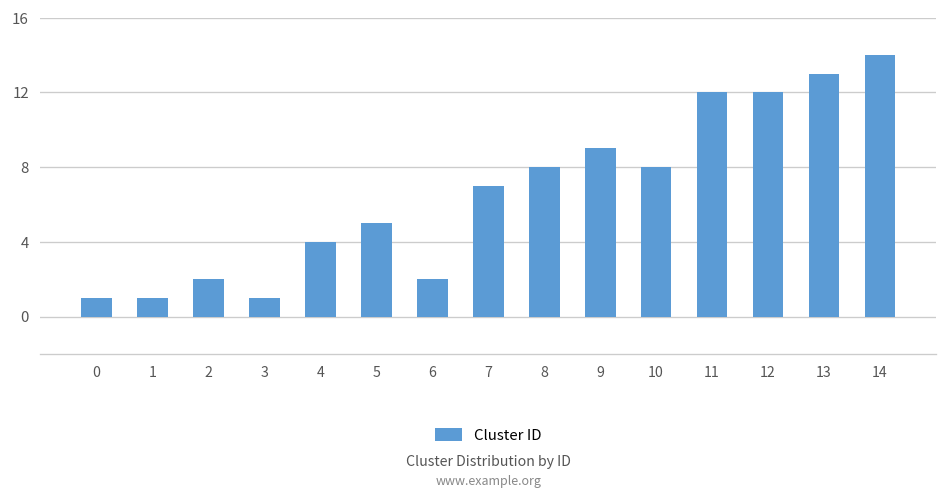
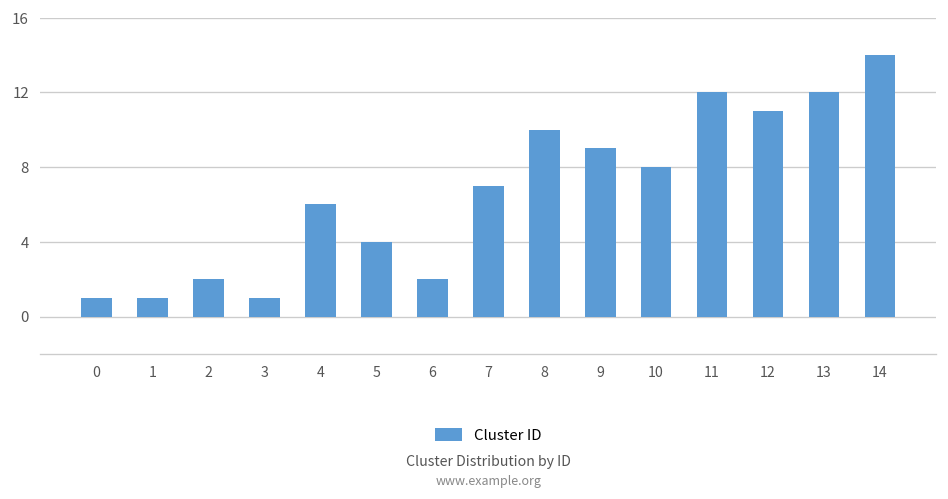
  {
    "0": 1,
    "1": 1,
    "2": 2,
    "3": 1,
-   "4": 4,
-   "5": 5,
+   "4": 6,
+   "5": 4,
    "6": 2,
    "7": 7,
-   "8": 8,
+   "8": 10,
    "9": 9,
    "10": 8,
    "11": 12,
-   "12": 12,
-   "13": 13,
+   "12": 11,
+   "13": 12,
    "14": 14
  }
